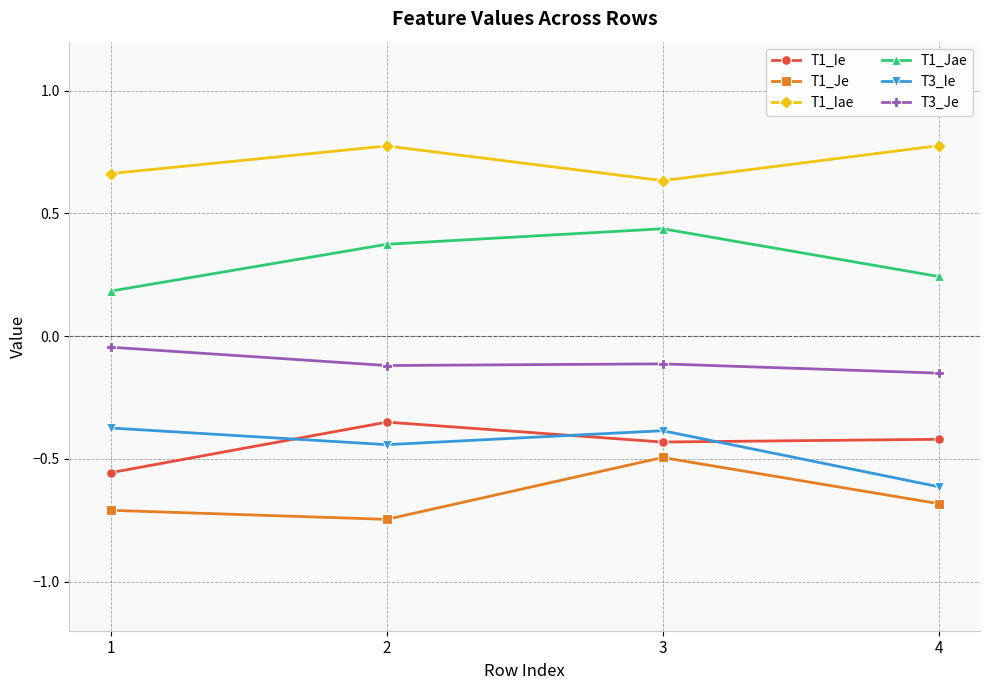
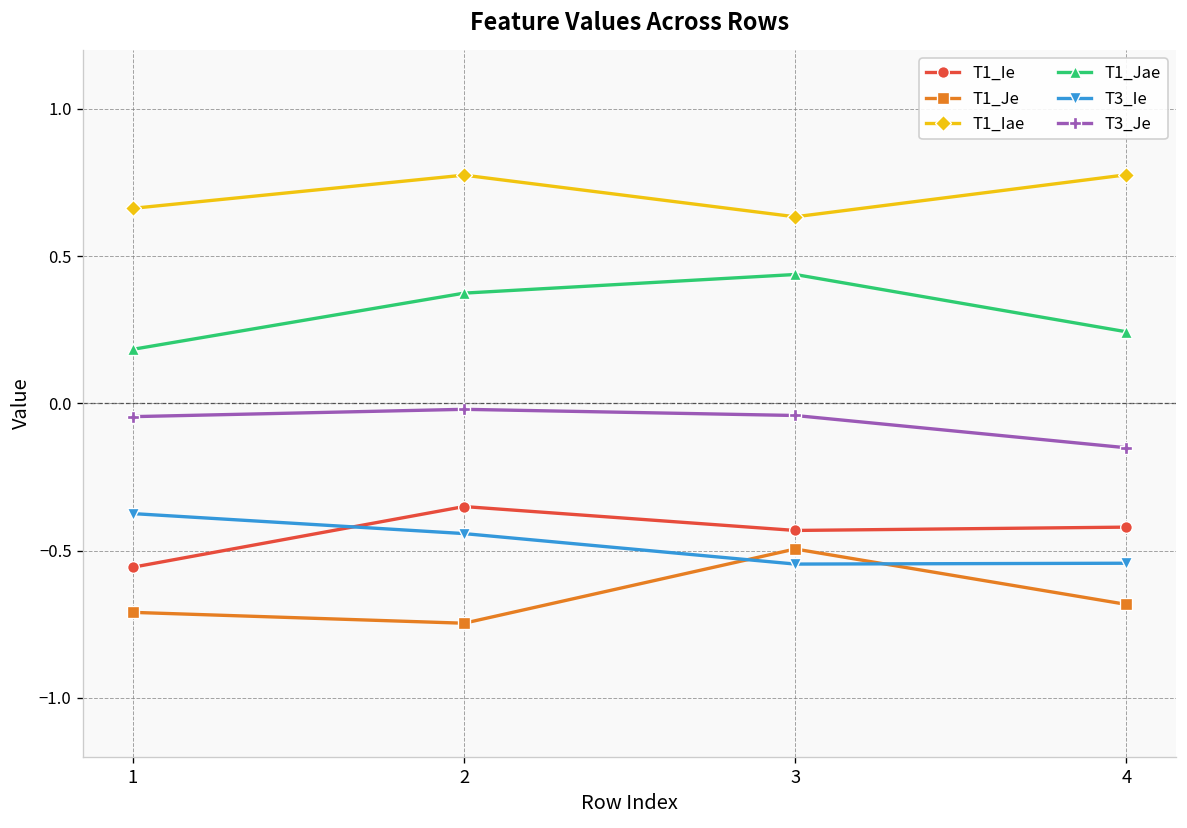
  {
    "T1_Iae": {
      "1": 0.66,
      "2": 0.78,
      "3": 0.63,
      "4": 0.78
    },
    "T1_Jae": {
      "1": 0.18,
      "2": 0.37,
      "3": 0.44,
      "4": 0.24
    },
    "T3_Ie": {
      "1": -0.37,
      "2": -0.44,
-     "3": -0.39,
-     "4": -0.61
+     "3": -0.55,
+     "4": -0.54
    },
    "T3_Je": {
      "1": -0.04,
-     "2": -0.12,
-     "3": -0.11,
+     "2": -0.02,
+     "3": -0.04,
      "4": -0.15
    }
  }
